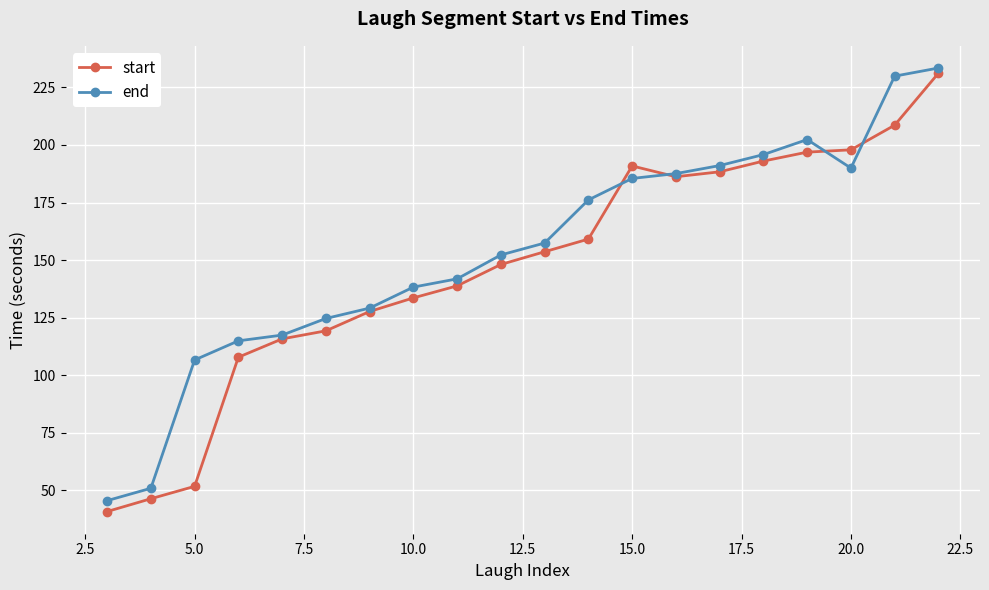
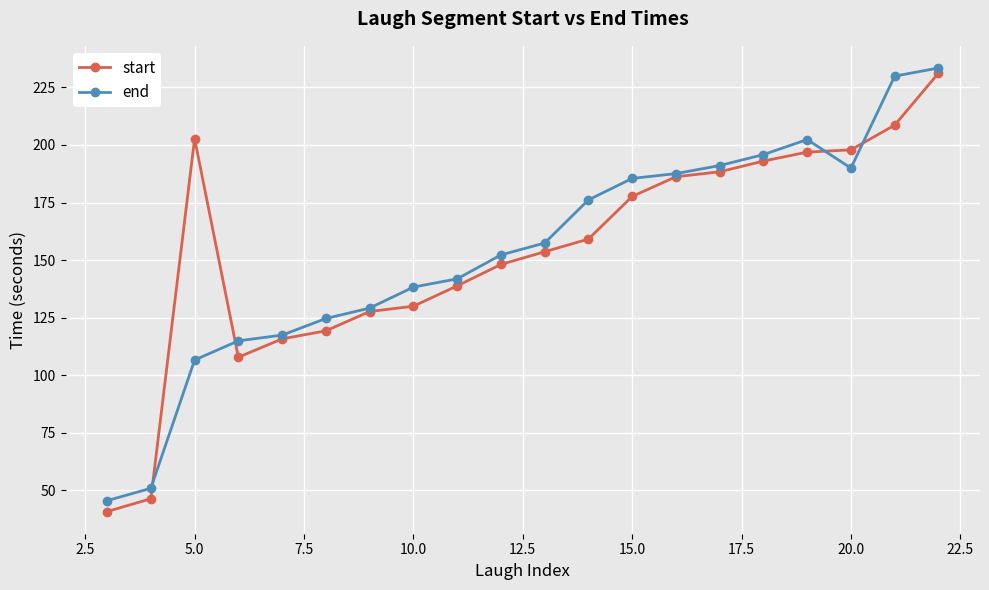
  {
    "start": {
-     "5.0": 52,
-     "10.0": 134,
-     "15.0": 191,
+     "5.0": 203,
+     "10.0": 130,
+     "15.0": 178,
      "20.0": 198
    },
    "end": {
      "5.0": 107,
      "10.0": 138,
      "15.0": 185,
      "20.0": 190
    }
  }
